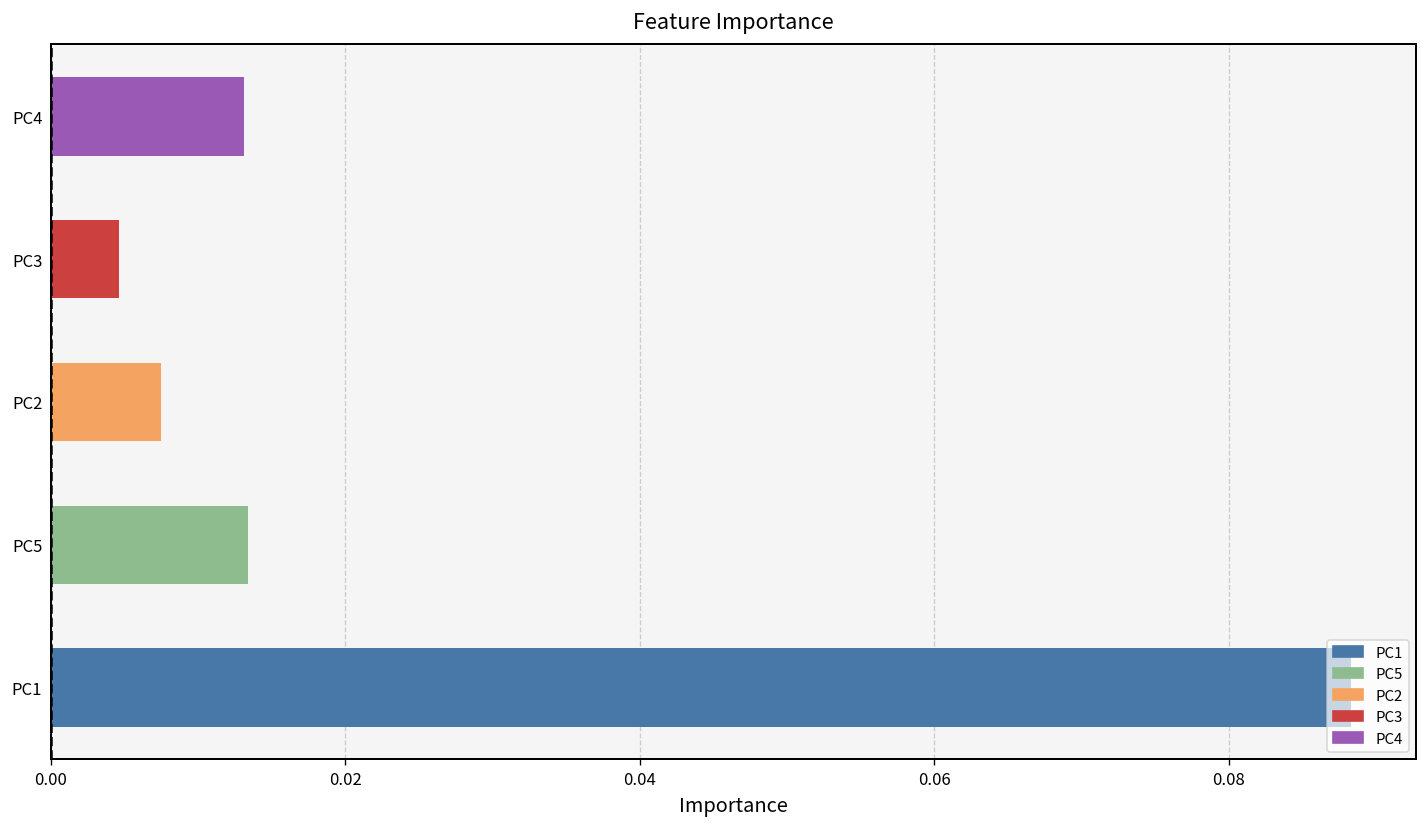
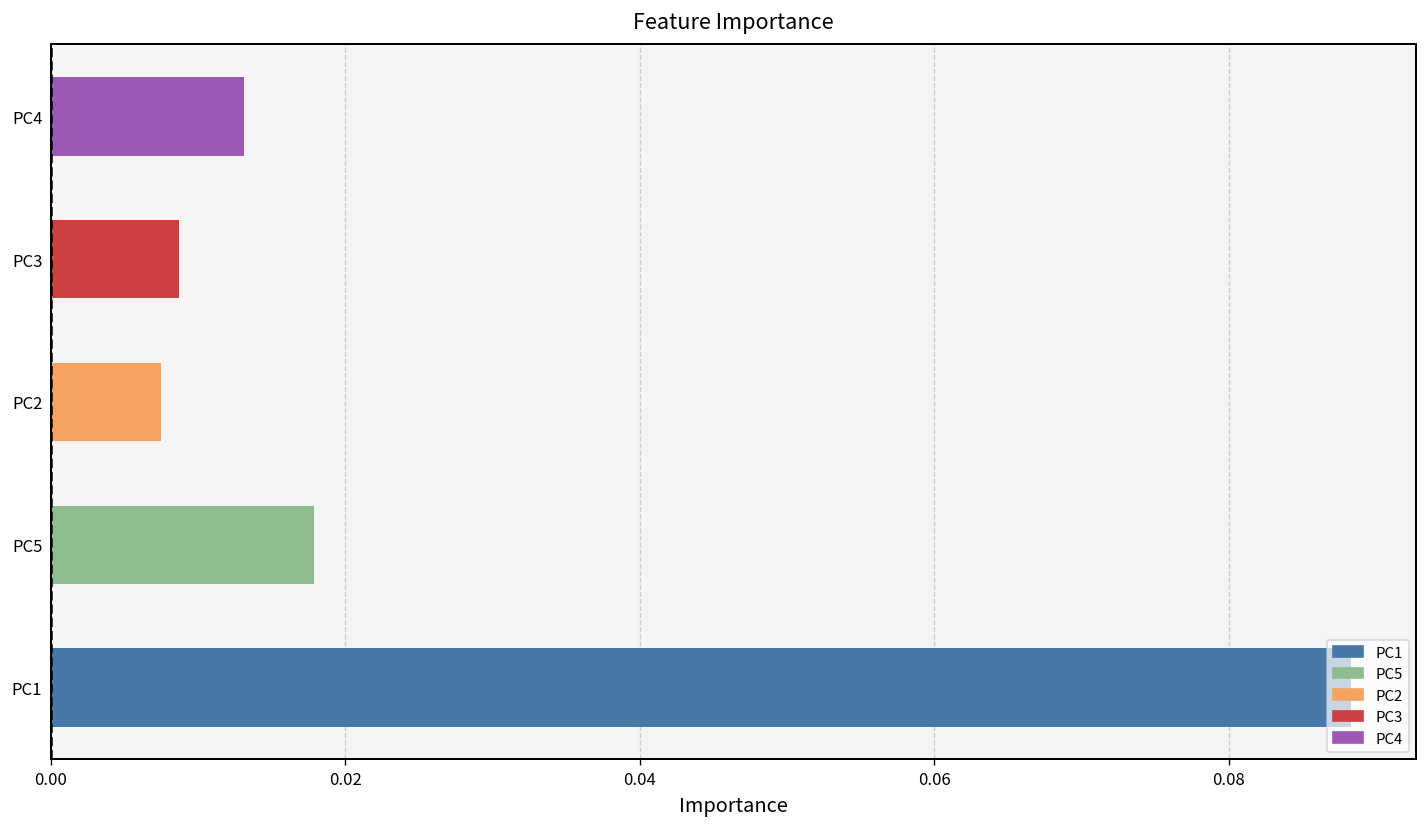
  {
    "PC4": 0.0131,
-   "PC3": 0.0046,
+   "PC3": 0.0087,
    "PC2": 0.0075,
-   "PC5": 0.0134
+   "PC5": 0.0179
  }
